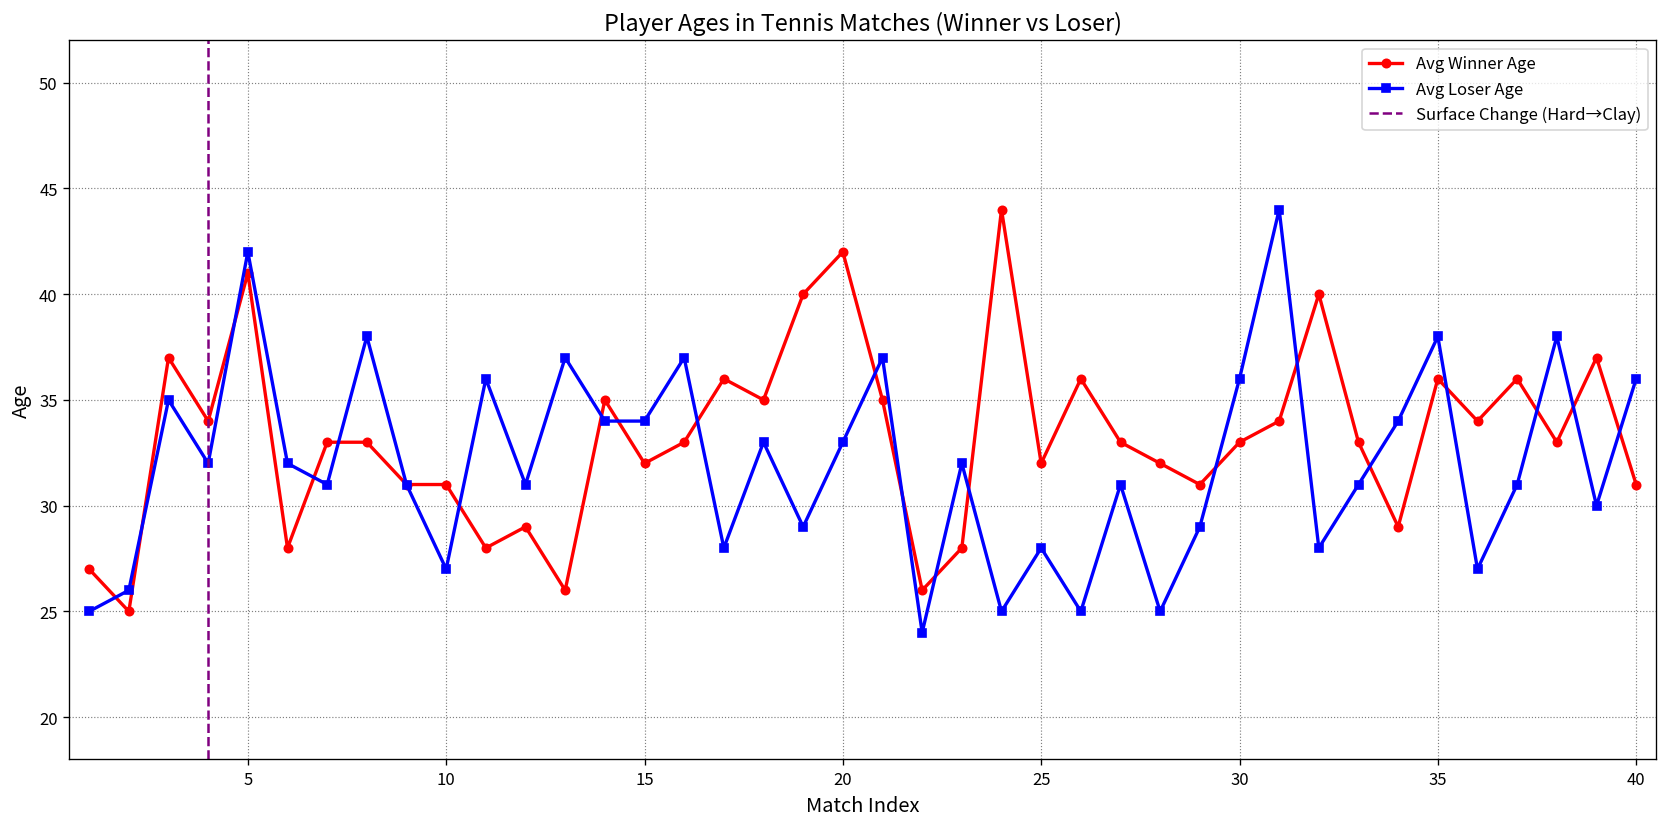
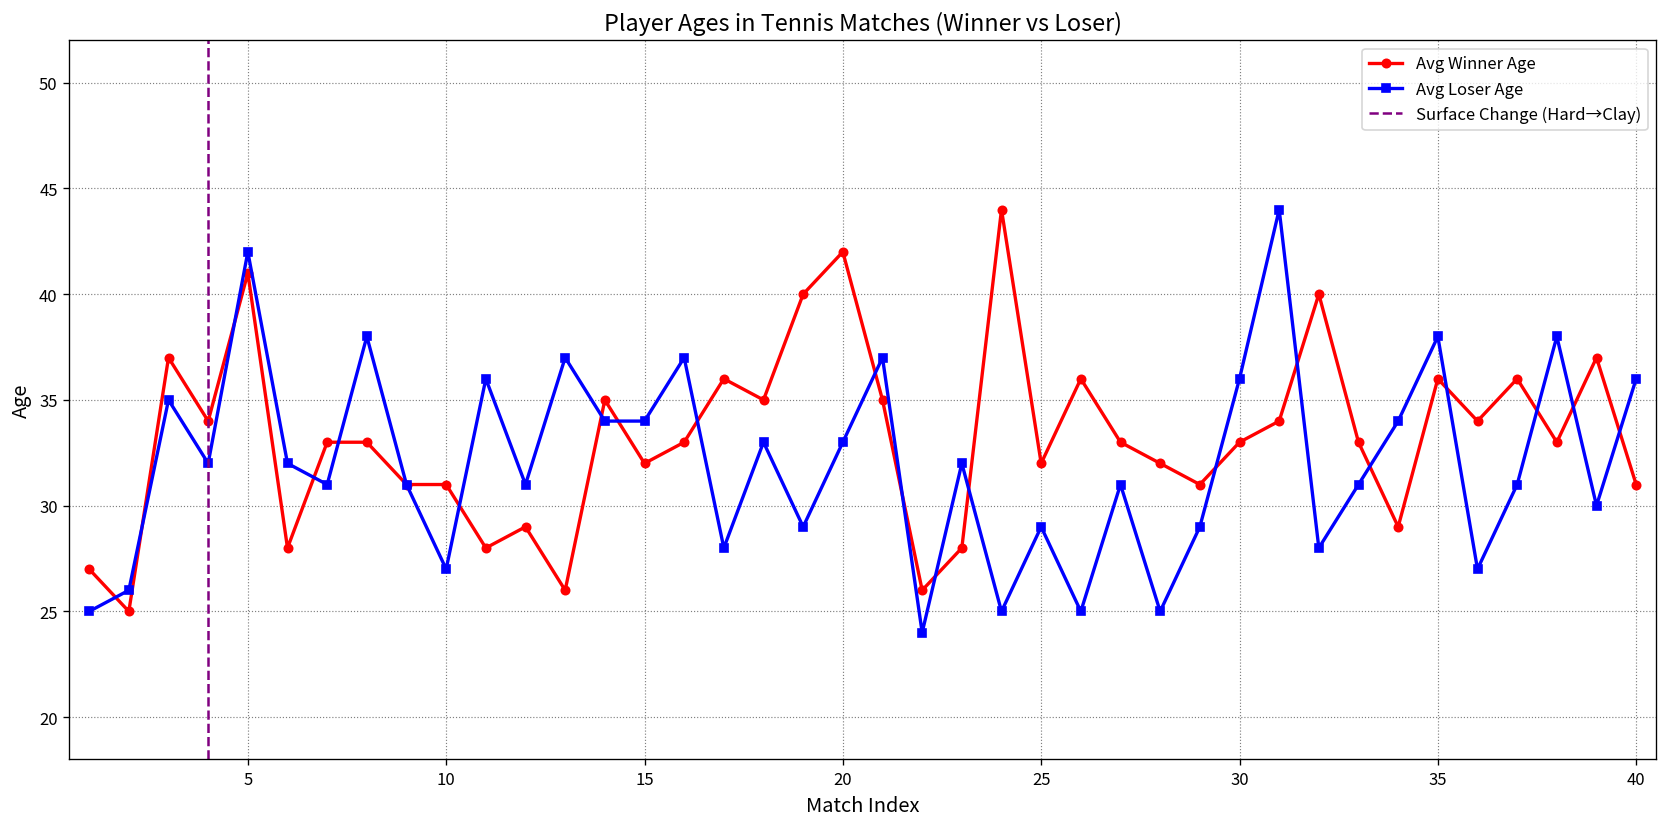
  {
    "Avg Winner Age": {
      "5": 41,
      "10": 31,
      "15": 32,
      "20": 42,
      "25": 32,
      "30": 33,
      "35": 36,
      "40": 31
    },
    "Avg Loser Age": {
      "5": 42,
      "10": 27,
      "15": 34,
      "20": 33,
-     "25": 28,
+     "25": 29,
      "30": 36,
      "35": 38,
      "40": 36
    }
  }
